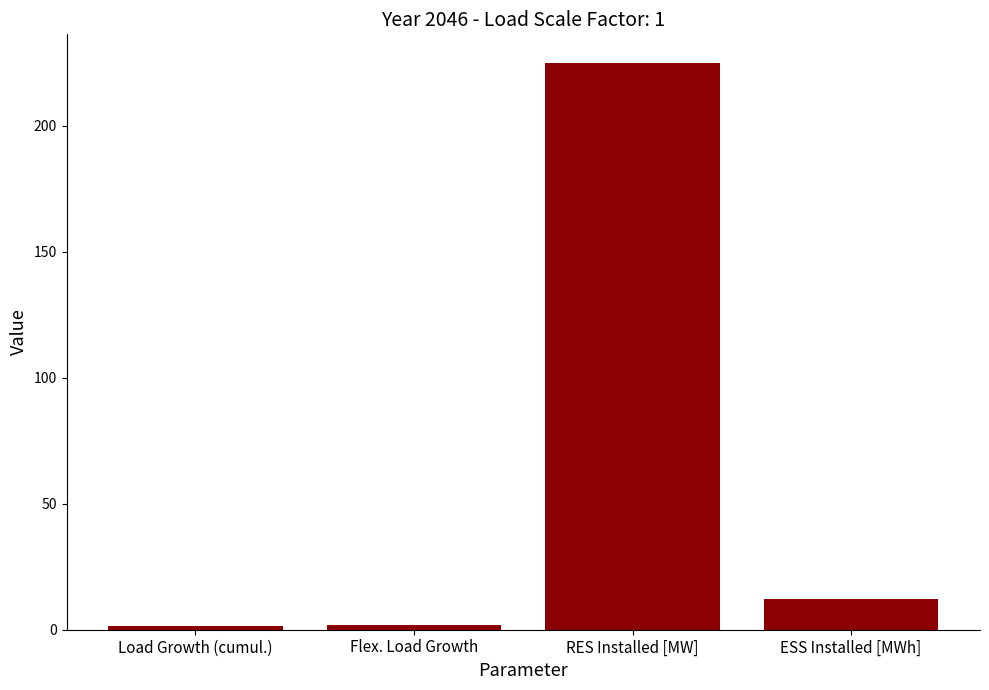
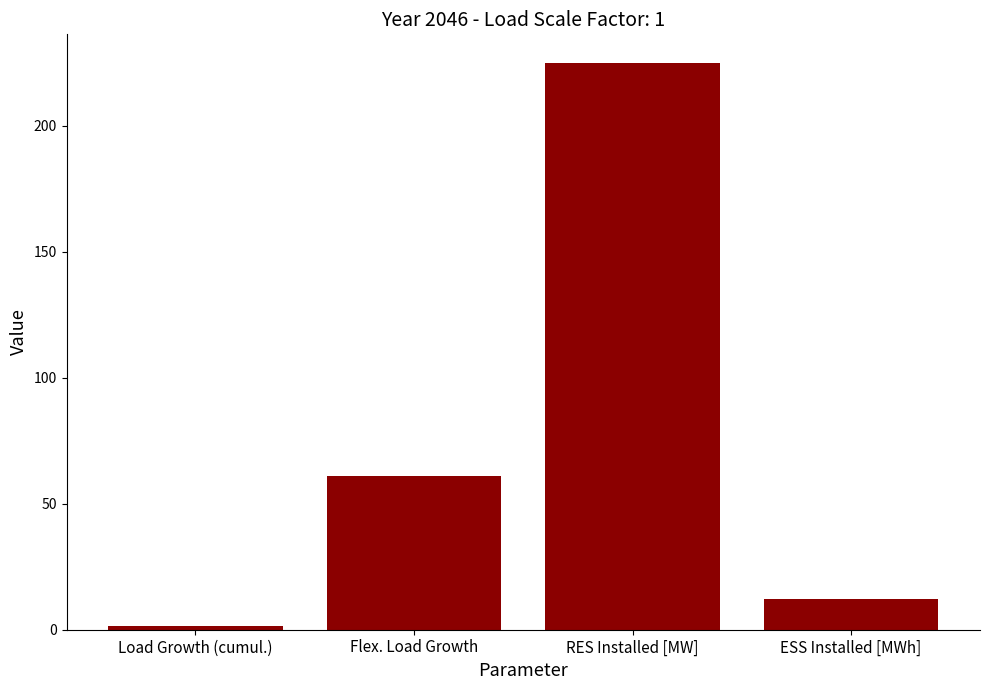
  {
    "Load Growth (cumul.)": 1,
-   "Flex. Load Growth": 2,
+   "Flex. Load Growth": 61,
    "RES Installed [MW]": 225,
    "ESS Installed [MWh]": 12
  }
